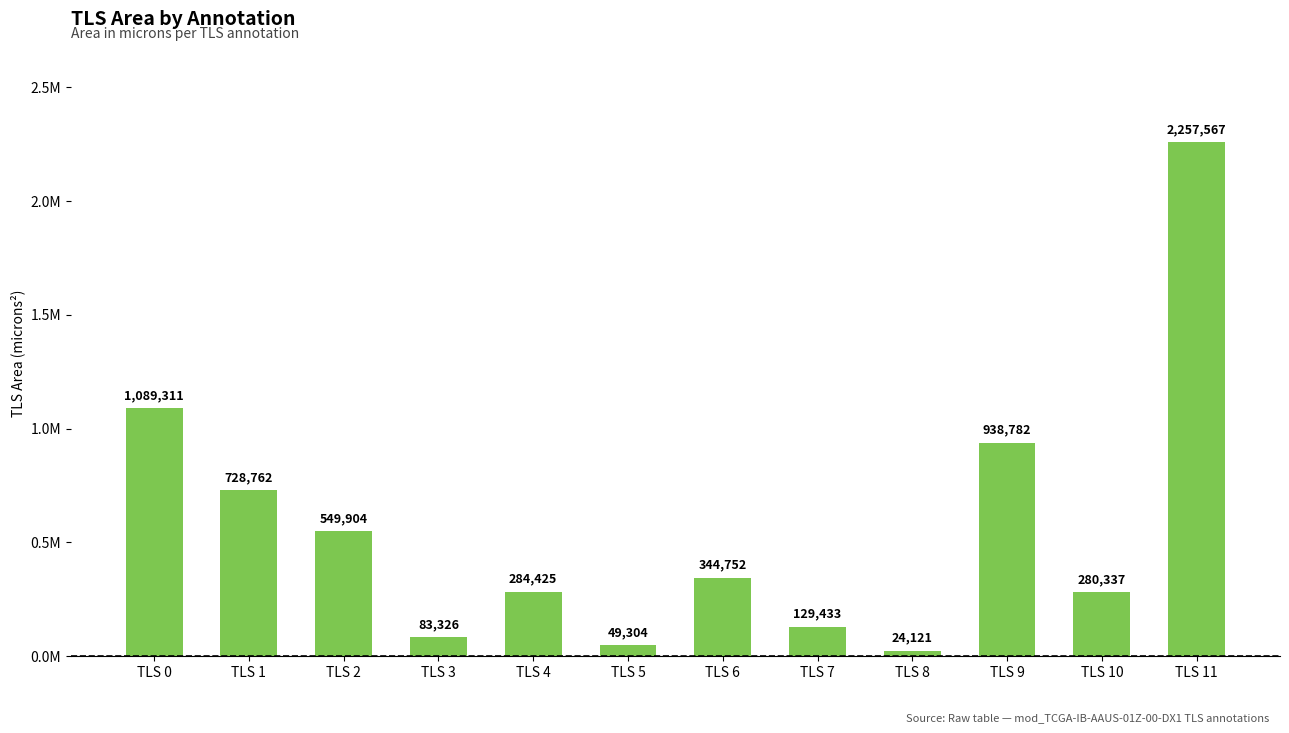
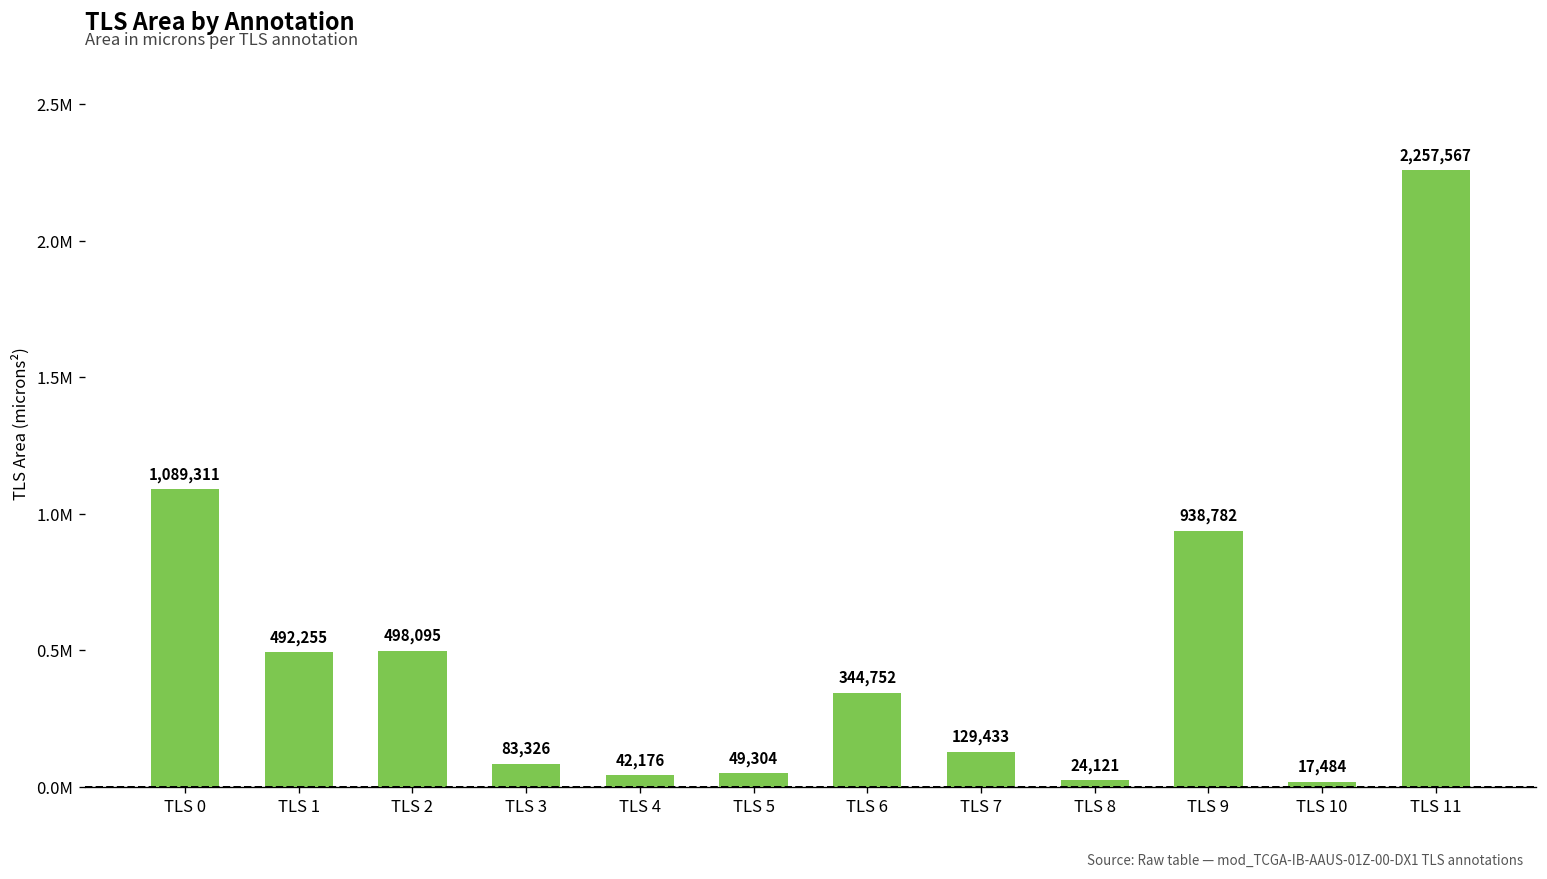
  {
    "TLS 0": "1,089,311",
-   "TLS 1": "728,762",
-   "TLS 2": "549,904",
+   "TLS 1": "492,255",
+   "TLS 2": "498,095",
    "TLS 3": "83,326",
-   "TLS 4": "284,425",
+   "TLS 4": "42,176",
    "TLS 5": "49,304",
    "TLS 6": "344,752",
    "TLS 7": "129,433",
    "TLS 8": "24,121",
    "TLS 9": "938,782",
-   "TLS 10": "280,337",
+   "TLS 10": "17,484",
    "TLS 11": "2,257,567"
  }
